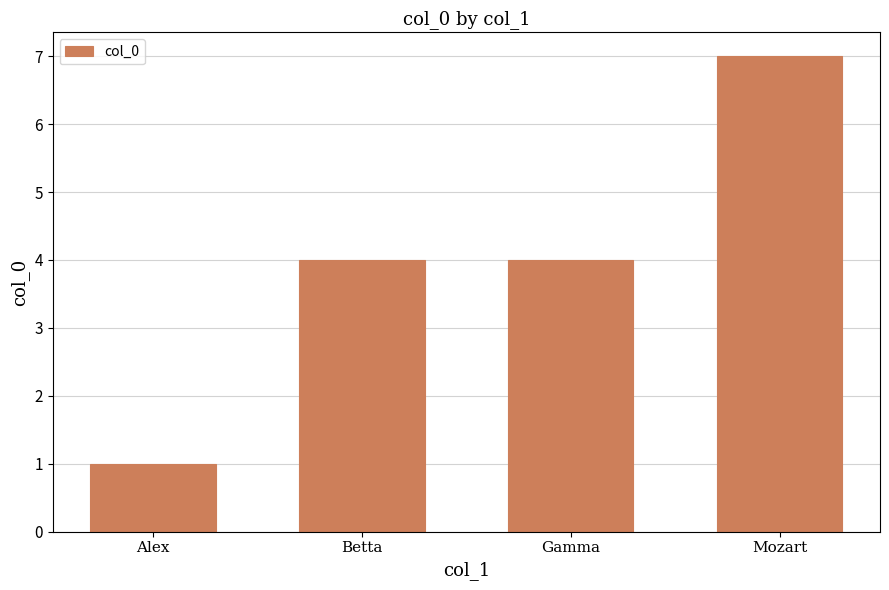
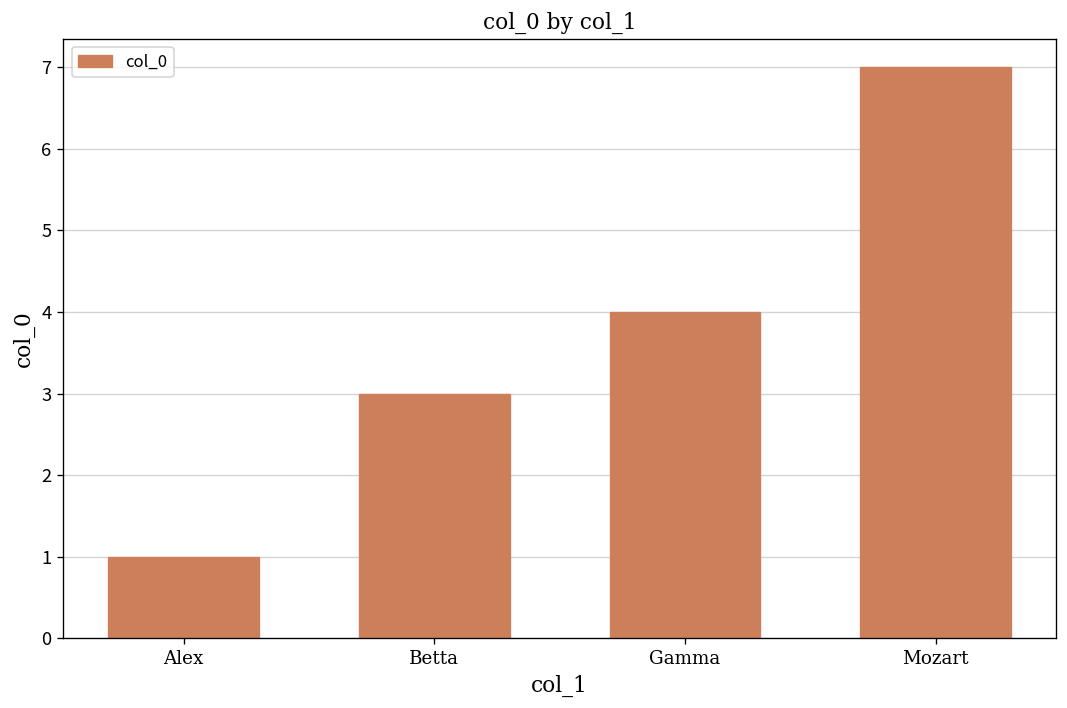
  {
    "Alex": 1,
-   "Betta": 4,
+   "Betta": 3,
    "Gamma": 4,
    "Mozart": 7
  }
